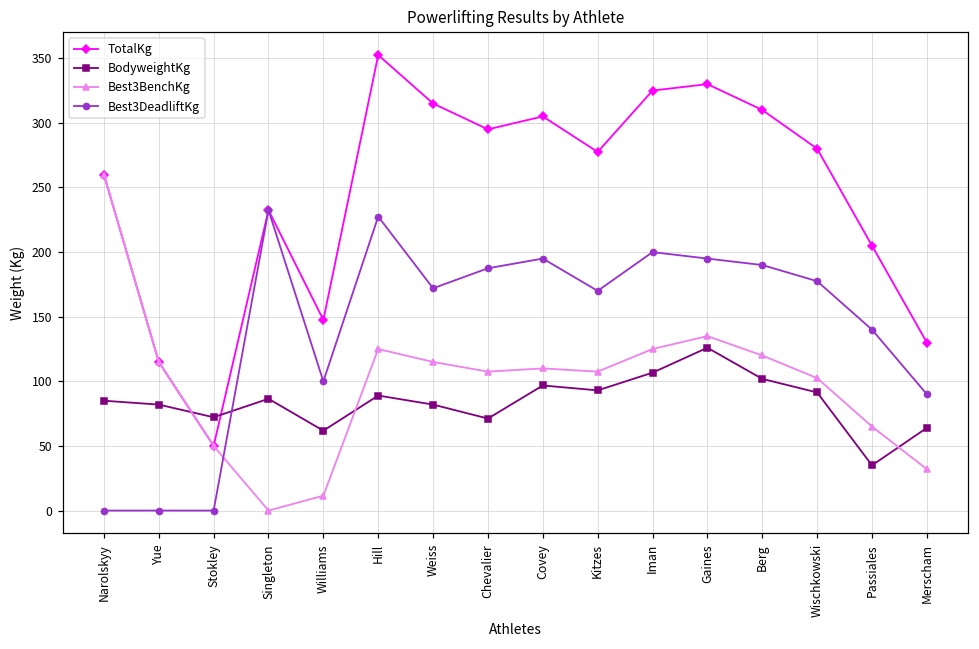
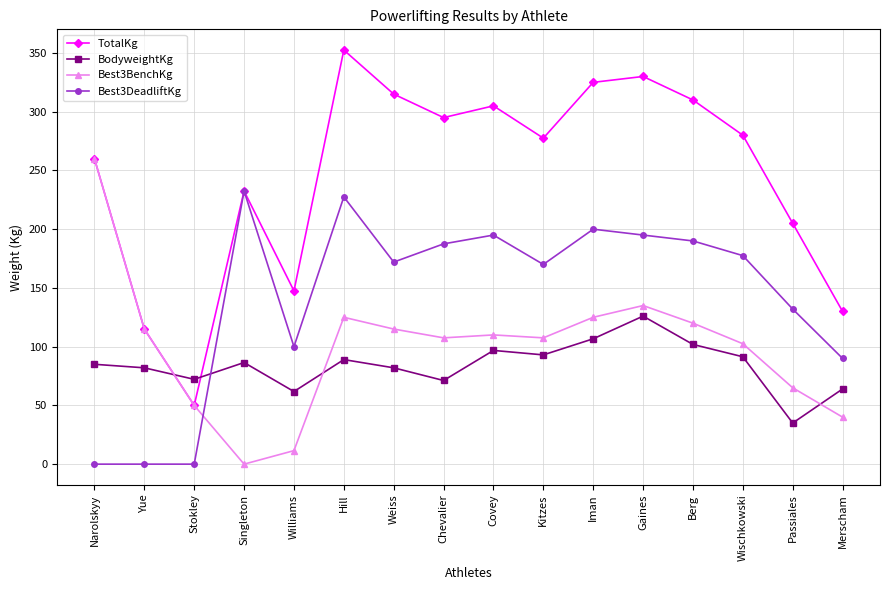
  {
    "TotalKg": {
      "Williams": 148,
      "Hill": 353,
      "Weiss": 315,
      "Chevalier": 295,
      "Covey": 305,
      "Kitzes": 278,
      "Iman": 325,
      "Gaines": 330,
      "Berg": 310,
      "Wischkowski": 280,
      "Passiales": 205,
      "Merscham": 130
    },
    "BodyweightKg": {
      "Narolskyy": 85,
      "Yue": 82,
      "Stokley": 72,
      "Singleton": 87,
      "Williams": 62,
      "Hill": 89,
      "Weiss": 82,
      "Chevalier": 71,
      "Covey": 97,
      "Kitzes": 93,
      "Iman": 107,
      "Gaines": 126,
      "Berg": 102,
      "Wischkowski": 91,
      "Passiales": 35,
      "Merscham": 64
    },
    "Best3BenchKg": {
      "Singleton": 0,
      "Williams": 12,
      "Hill": 125,
      "Weiss": 115,
      "Chevalier": 108,
      "Covey": 110,
      "Kitzes": 108,
      "Iman": 125,
      "Gaines": 135,
      "Berg": 120,
      "Wischkowski": 103,
      "Passiales": 65,
-     "Merscham": 32
+     "Merscham": 40
    },
    "Best3DeadliftKg": {
      "Narolskyy": 0,
      "Yue": 0,
      "Stokley": 0,
      "Williams": 100,
      "Hill": 228,
      "Weiss": 172,
      "Chevalier": 188,
      "Covey": 195,
      "Kitzes": 170,
      "Iman": 200,
      "Gaines": 195,
      "Berg": 190,
      "Wischkowski": 178,
-     "Passiales": 140,
+     "Passiales": 132,
      "Merscham": 90
    }
  }
